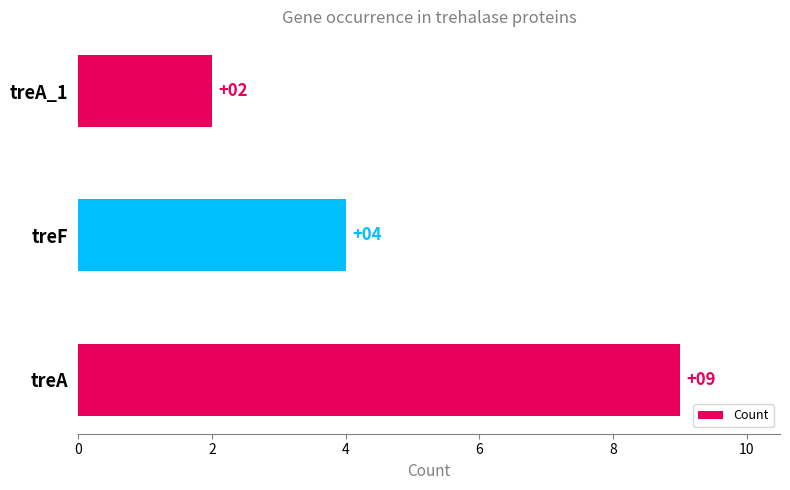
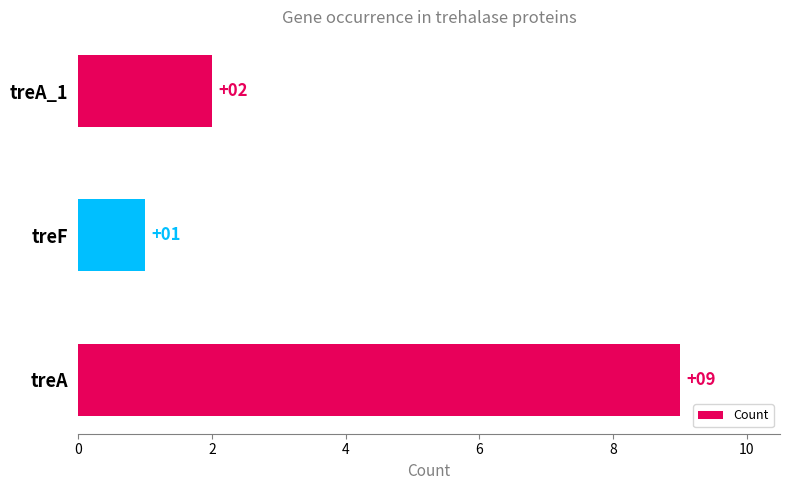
  {
    "treA_1": "+02",
-   "treF": "+04",
+   "treF": "+01",
    "treA": "+09"
  }
